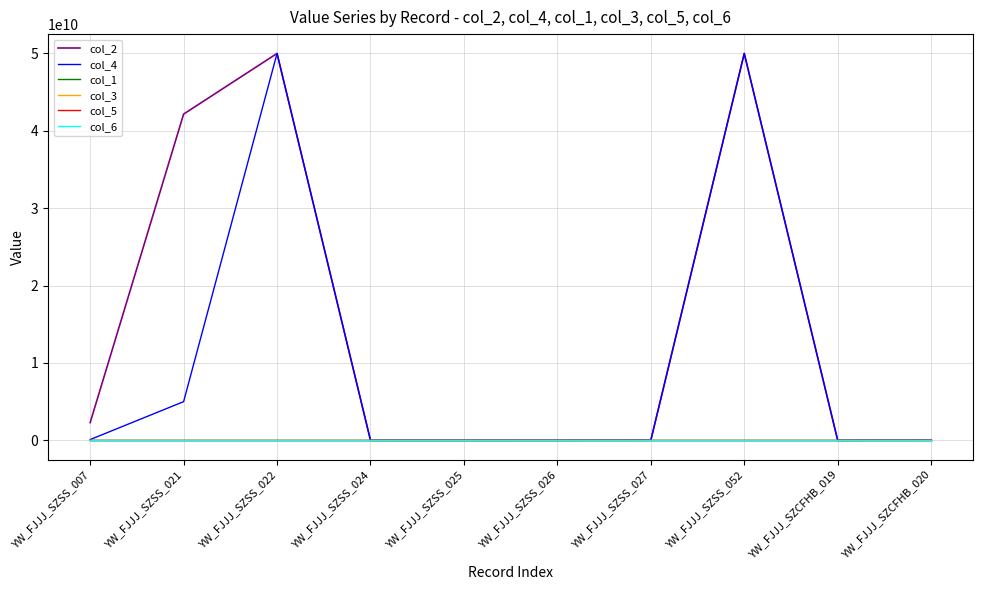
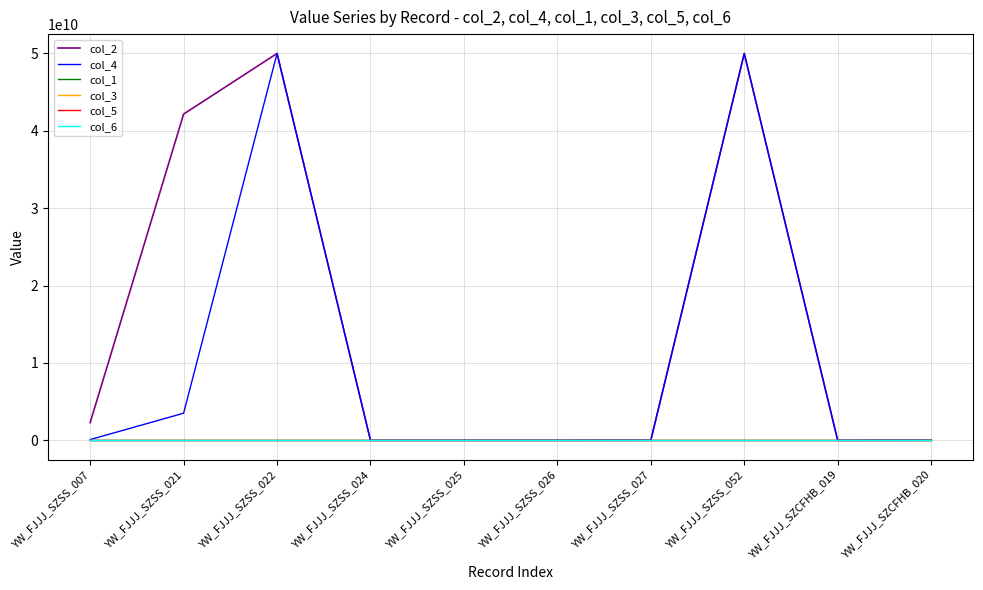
  {
    "col_2": {
      "YW_FJJJ_SZSS_007": 2000000000,
      "YW_FJJJ_SZSS_021": 42000000000
    },
    "col_4": {
-     "YW_FJJJ_SZSS_021": 5000000000
+     "YW_FJJJ_SZSS_021": 4000000000
    },
    "col_6": {
      "YW_FJJJ_SZSS_021": 0,
      "YW_FJJJ_SZSS_022": 0,
      "YW_FJJJ_SZSS_052": 0
    }
  }
